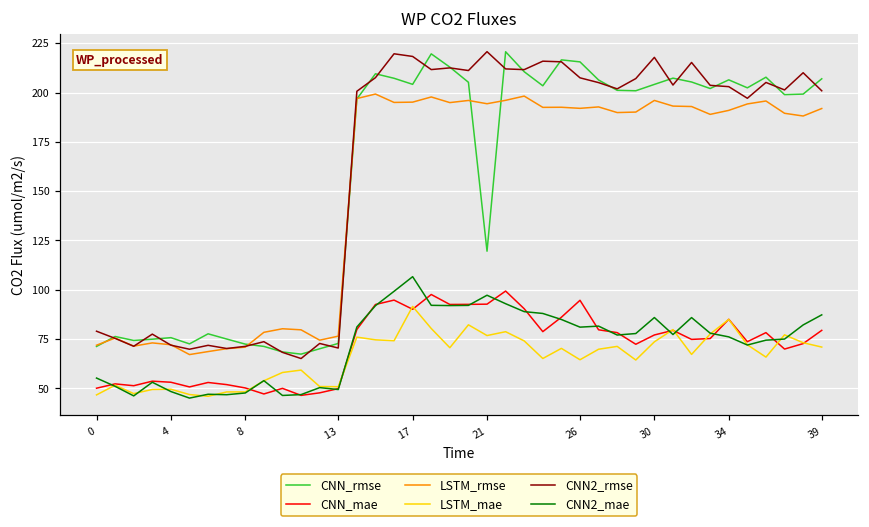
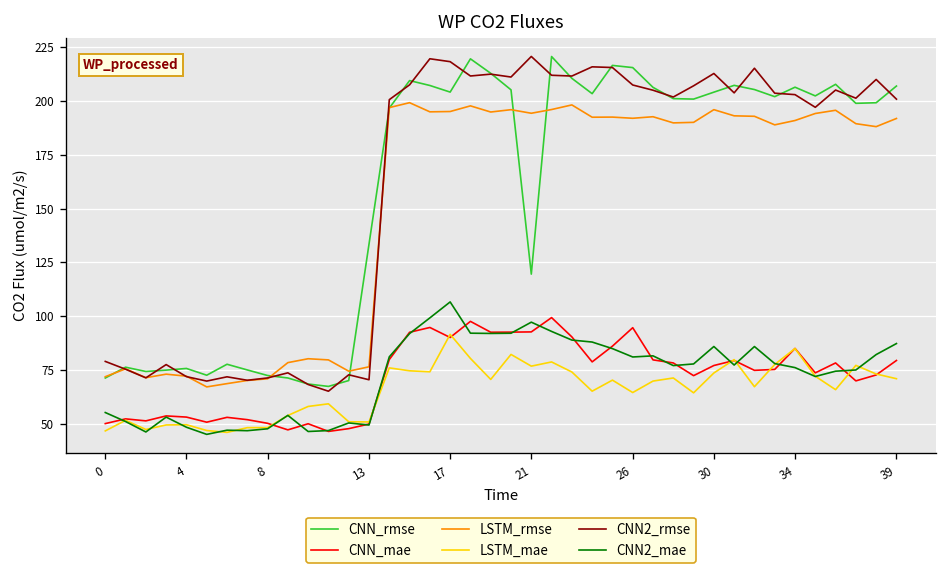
  {
    "CNN_rmse": {
      "4": 76,
-     "13": 73,
+     "13": 133,
      "17": 204,
      "21": 120,
      "26": 216,
      "30": 204,
      "34": 206,
      "39": 207
    },
    "CNN_mae": {
      "0": 50,
      "4": 53,
      "8": 50,
      "17": 90,
      "21": 93,
      "26": 95,
      "30": 77,
      "39": 79
    },
    "LSTM_rmse": {
      "13": 76,
      "17": 195,
      "21": 194,
      "26": 192,
      "30": 196,
      "34": 191,
      "39": 192
    },
    "LSTM_mae": {
      "0": 47,
      "17": 92,
      "21": 77,
      "26": 65,
      "30": 74,
      "39": 71
    },
    "CNN2_rmse": {
      "0": 79,
      "13": 70,
      "17": 218,
      "21": 221,
      "26": 207,
-     "30": 218,
+     "30": 213,
      "34": 203,
      "39": 201
    },
    "CNN2_mae": {
      "0": 55,
      "17": 107,
      "21": 97,
      "26": 81,
      "30": 86,
      "34": 76,
      "39": 87
    }
  }
